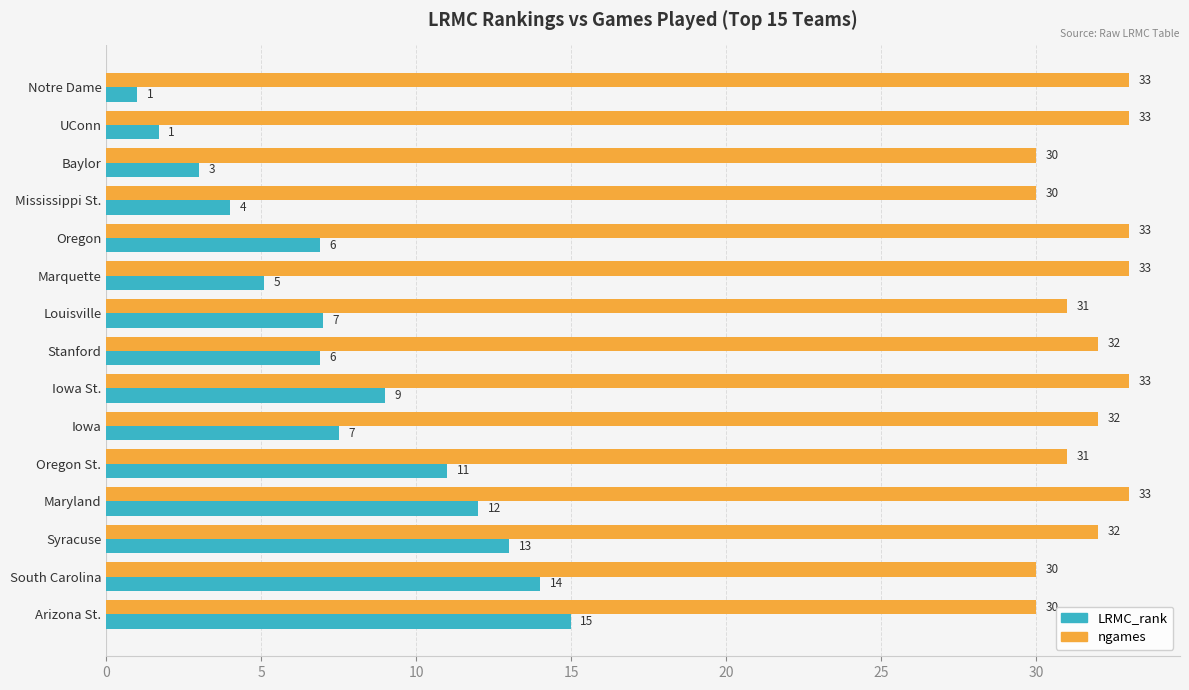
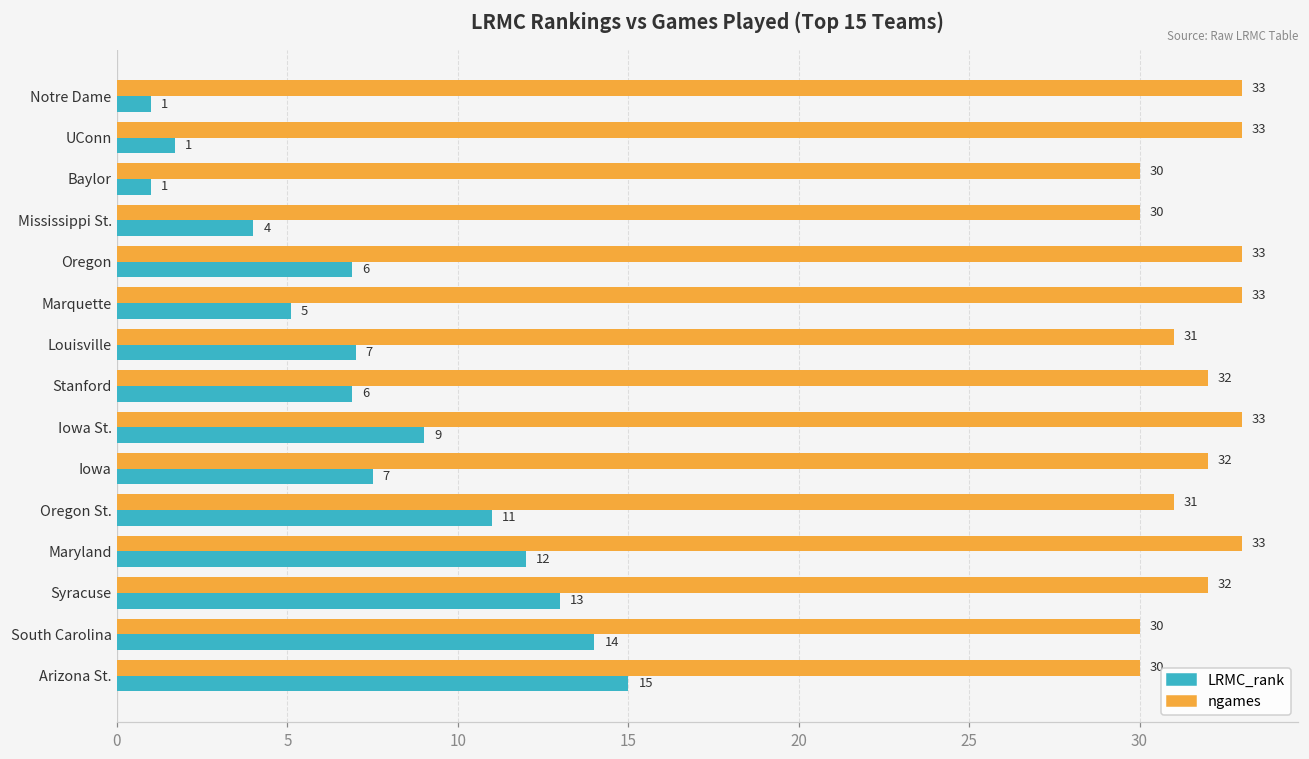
  {
    "LRMC_rank": {
      "Notre Dame": 1,
-     "Baylor": 3,
+     "Baylor": 1,
      "Mississippi St.": 4,
      "Marquette": 5,
      "Louisville": 7,
      "Iowa St.": 9,
      "Iowa": 7,
      "Oregon St.": 11,
      "Maryland": 12,
      "Syracuse": 13,
      "South Carolina": 14,
      "Arizona St.": 15
    },
    "ngames": {
      "Notre Dame": 33,
      "UConn": 33,
      "Baylor": 30,
      "Mississippi St.": 30,
      "Oregon": 33,
      "Marquette": 33,
      "Louisville": 31,
      "Stanford": 32,
      "Iowa St.": 33,
      "Iowa": 32,
      "Oregon St.": 31,
      "Maryland": 33,
      "Syracuse": 32,
      "South Carolina": 30
    }
  }
